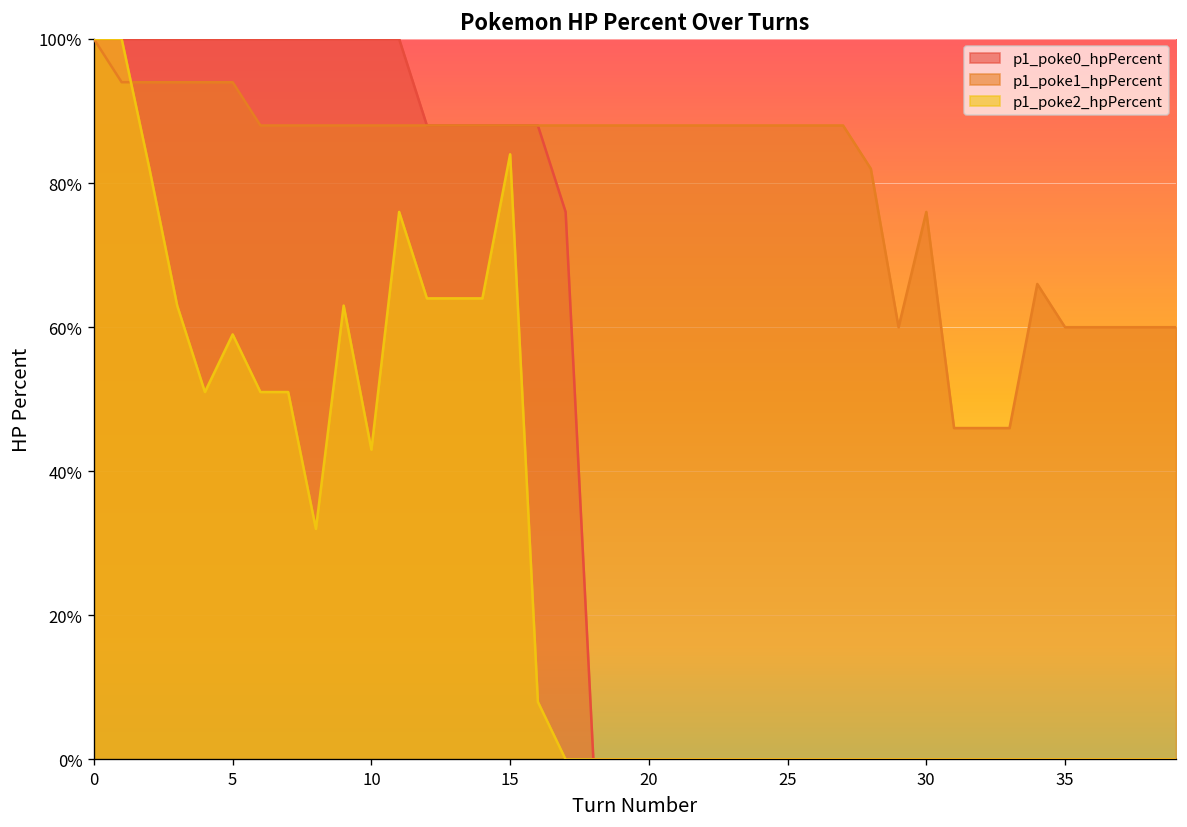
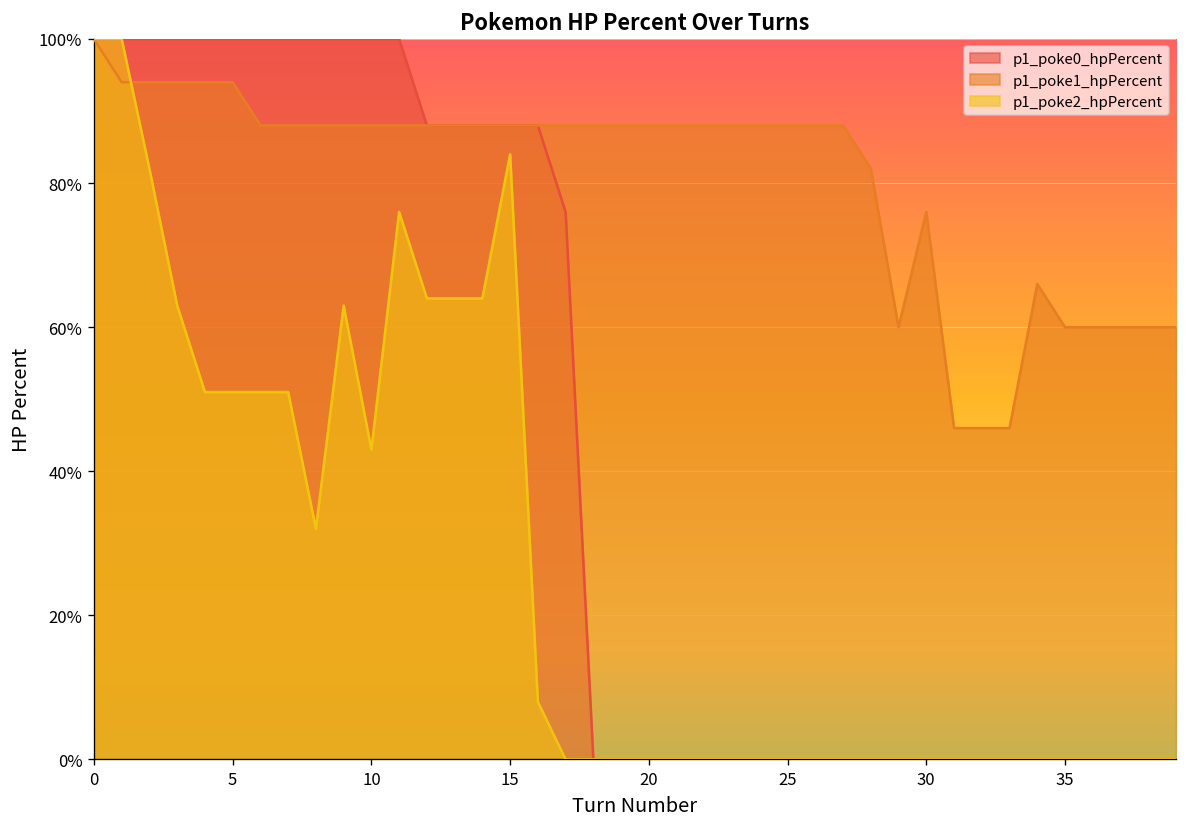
  {
    "p1_poke2_hpPercent": {
-     "5": "59%",
+     "5": "51%",
      "10": "43%",
      "15": "84%"
    }
  }
